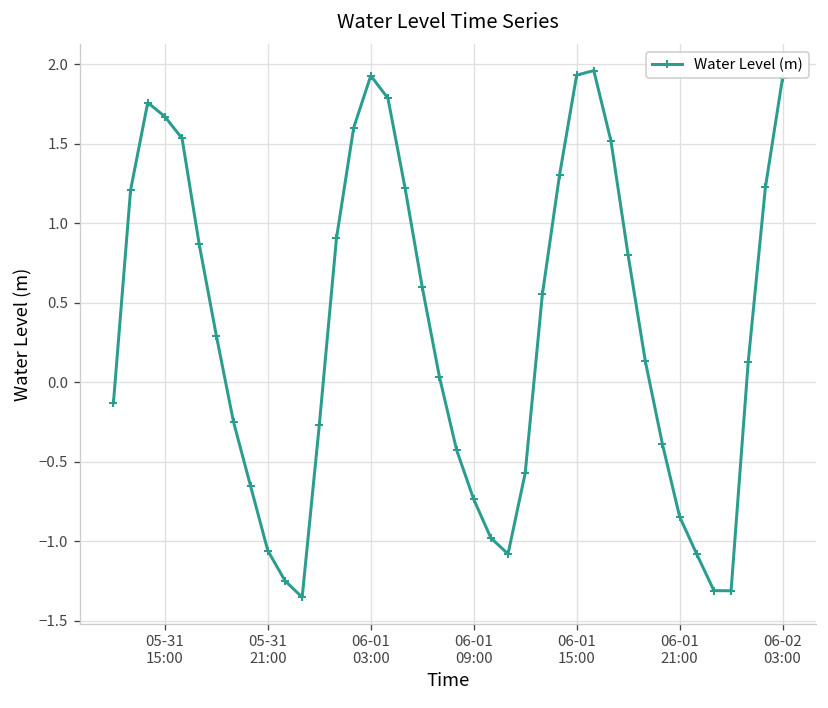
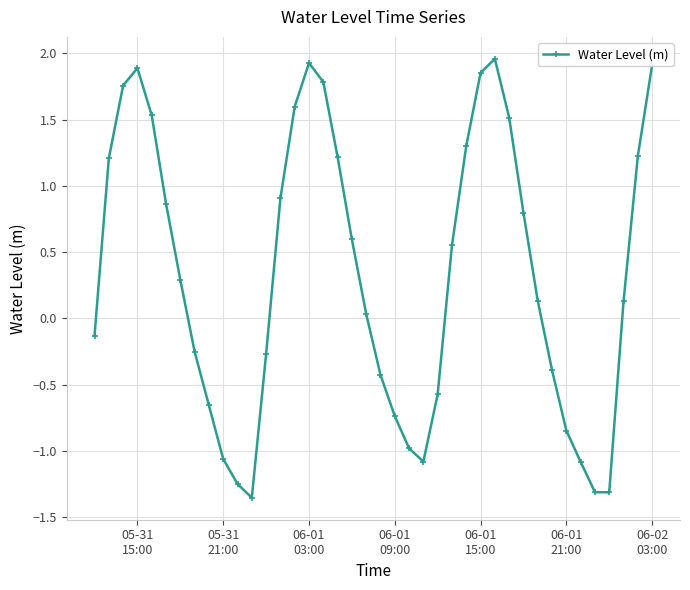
  {
-   "05-31 15:00": 1.67,
+   "05-31 15:00": 1.89,
    "05-31 21:00": -1.06,
    "06-01 03:00": 1.93,
    "06-01 09:00": -0.74,
-   "06-01 15:00": 1.93,
+   "06-01 15:00": 1.85,
    "06-01 21:00": -0.85
  }
